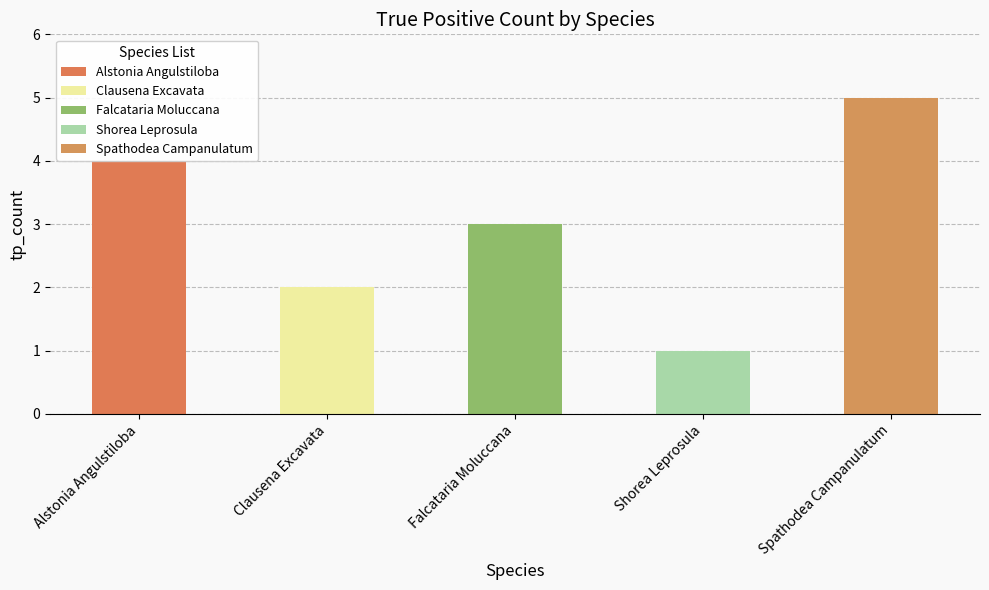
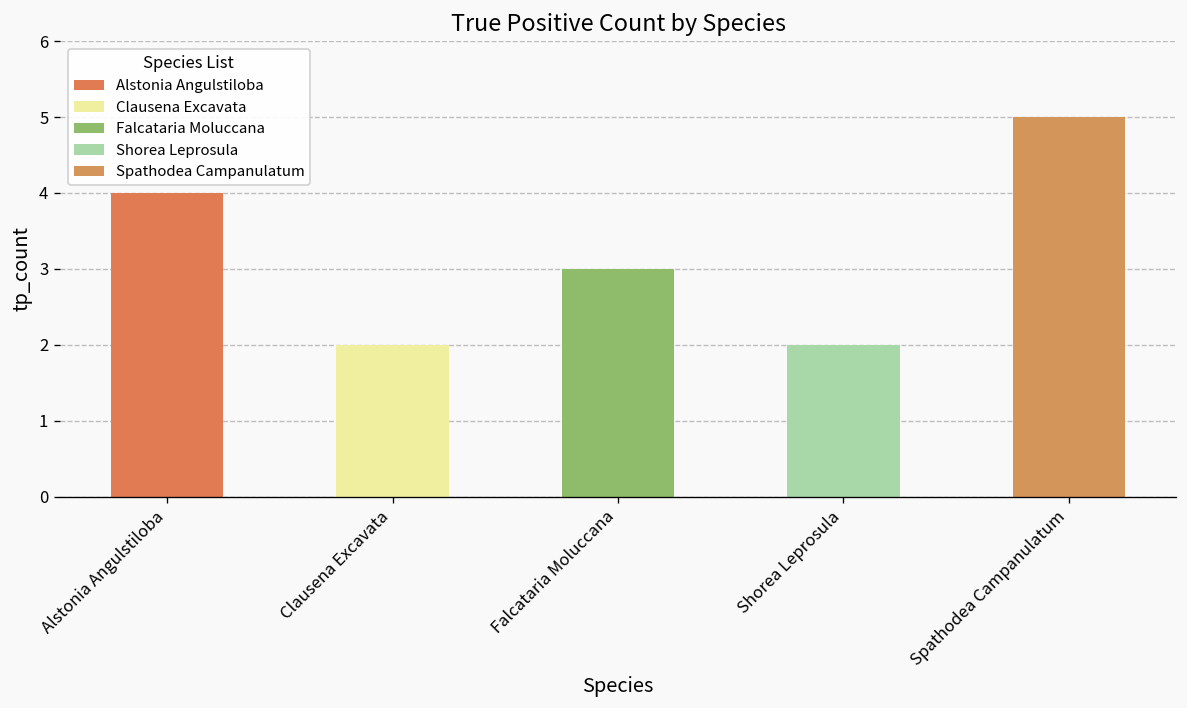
  {
    "Clausena Excavata": 2,
    "Falcataria Moluccana": 3,
-   "Shorea Leprosula": 1,
+   "Shorea Leprosula": 2,
    "Spathodea Campanulatum": 5
  }
